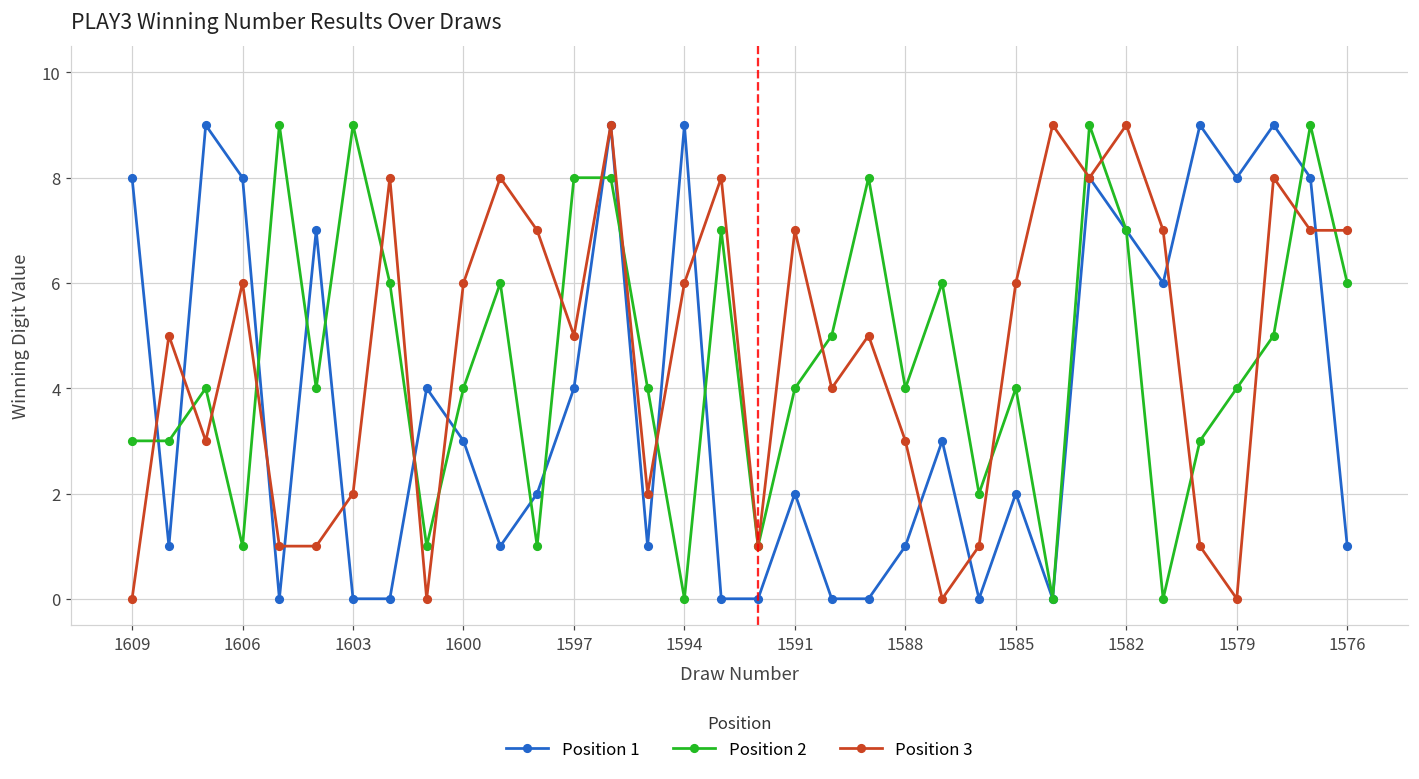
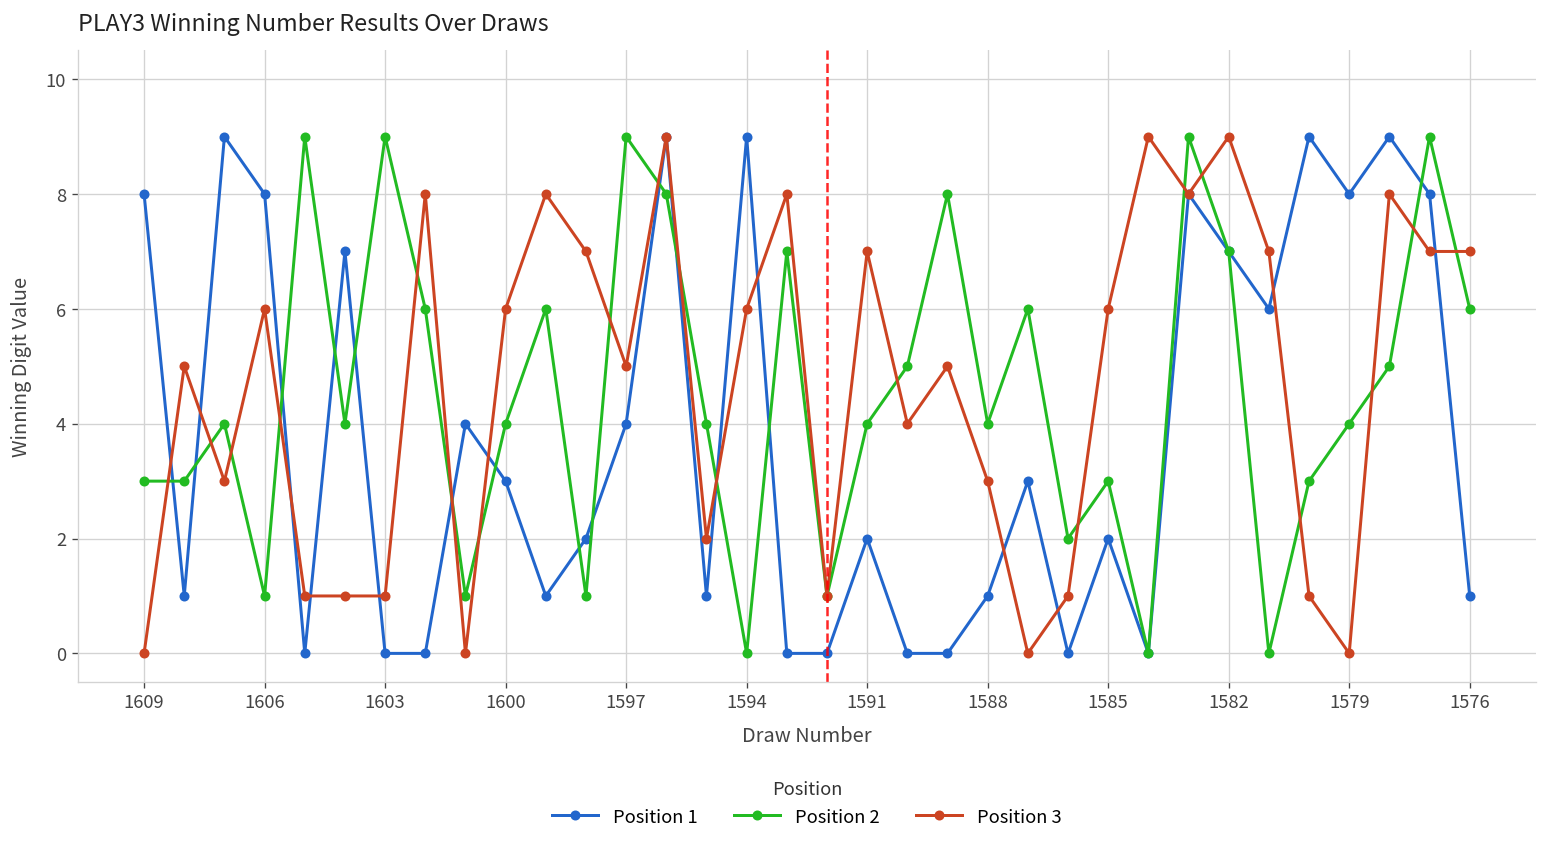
  {
    "Position 1": {
      "1609": 8,
      "1606": 8,
      "1603": 0,
      "1600": 3,
      "1597": 4,
      "1594": 9,
      "1591": 2,
      "1588": 1,
      "1585": 2,
      "1579": 8,
      "1576": 1
    },
    "Position 2": {
      "1609": 3,
      "1606": 1,
      "1603": 9,
      "1600": 4,
-     "1597": 8,
+     "1597": 9,
      "1594": 0,
      "1591": 4,
      "1588": 4,
-     "1585": 4,
+     "1585": 3,
      "1579": 4,
      "1576": 6
    },
    "Position 3": {
      "1609": 0,
      "1606": 6,
-     "1603": 2,
+     "1603": 1,
      "1600": 6,
      "1597": 5,
      "1594": 6,
      "1591": 7,
      "1588": 3,
      "1585": 6,
      "1582": 9,
      "1579": 0,
      "1576": 7
    }
  }
